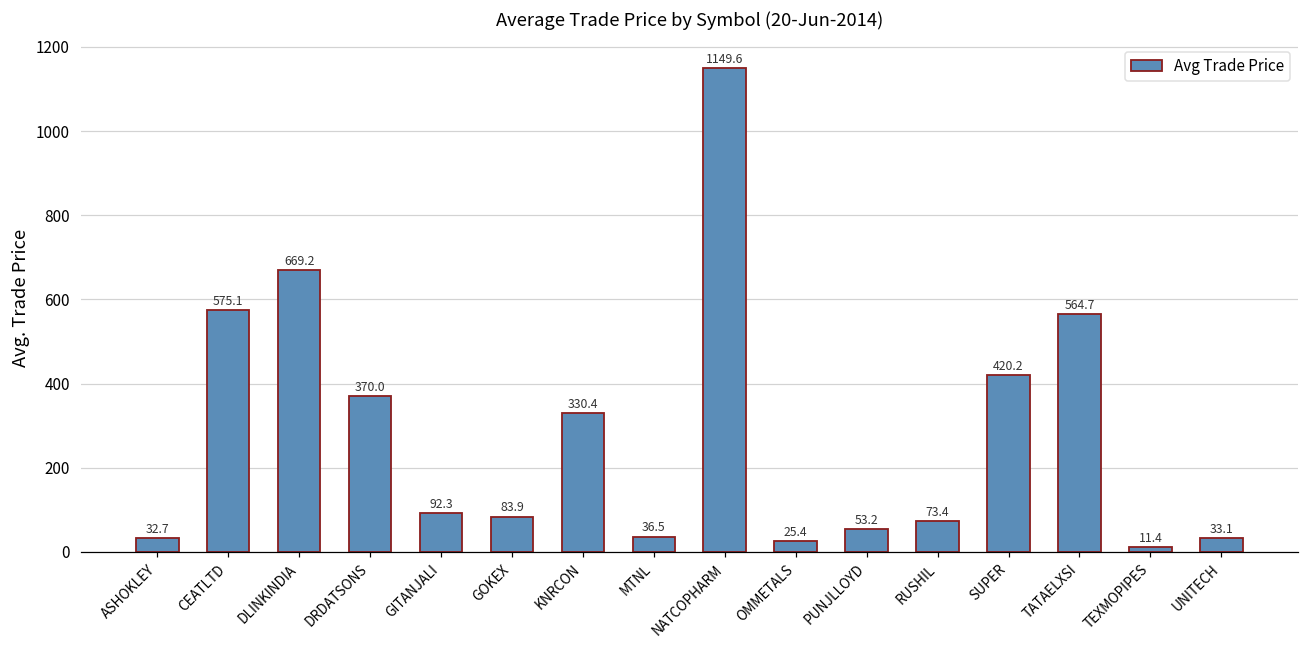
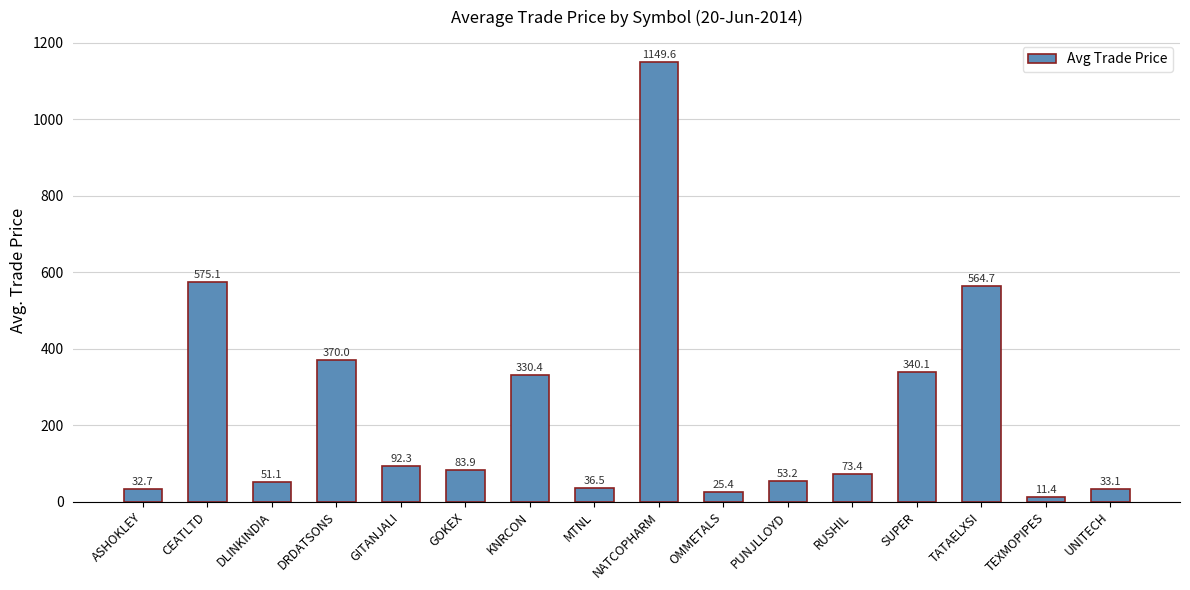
  {
    "ASHOKLEY": 32.7,
    "CEATLTD": 575.1,
-   "DLINKINDIA": 669.2,
+   "DLINKINDIA": 51.1,
    "DRDATSONS": 370.0,
    "GITANJALI": 92.3,
    "GOKEX": 83.9,
    "KNRCON": 330.4,
    "MTNL": 36.5,
    "NATCOPHARM": 1149.6,
    "OMMETALS": 25.4,
    "PUNJLLOYD": 53.2,
    "RUSHIL": 73.4,
-   "SUPER": 420.2,
+   "SUPER": 340.1,
    "TATAELXSI": 564.7,
    "TEXMOPIPES": 11.4,
    "UNITECH": 33.1
  }
